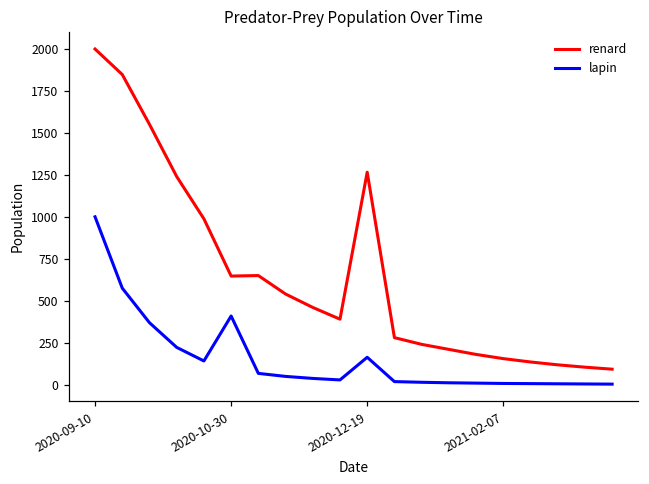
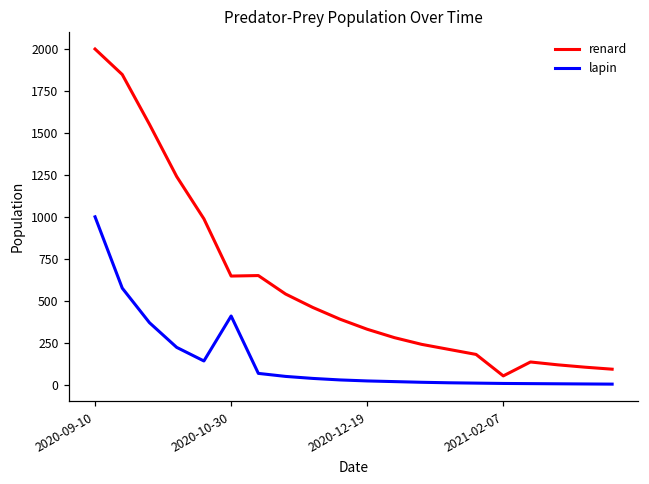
  {
    "renard": {
      "2020-09-10": 2000,
      "2020-10-30": 650,
-     "2020-12-19": 1270,
-     "2021-02-07": 160
+     "2020-12-19": 330,
+     "2021-02-07": 50
    },
    "lapin": {
      "2020-09-10": 1000,
      "2020-10-30": 410,
-     "2020-12-19": 160,
+     "2020-12-19": 20,
      "2021-02-07": 10
    }
  }
